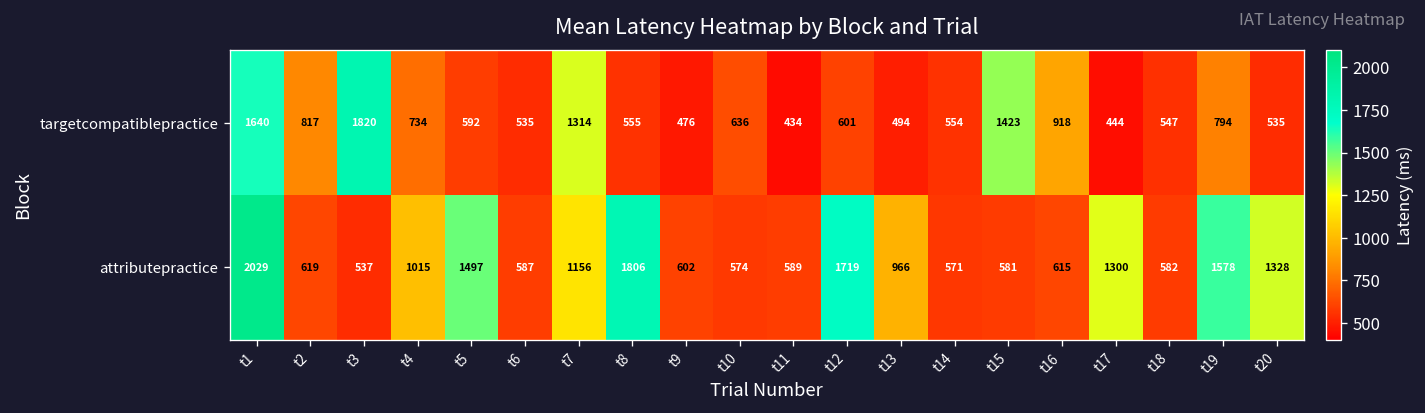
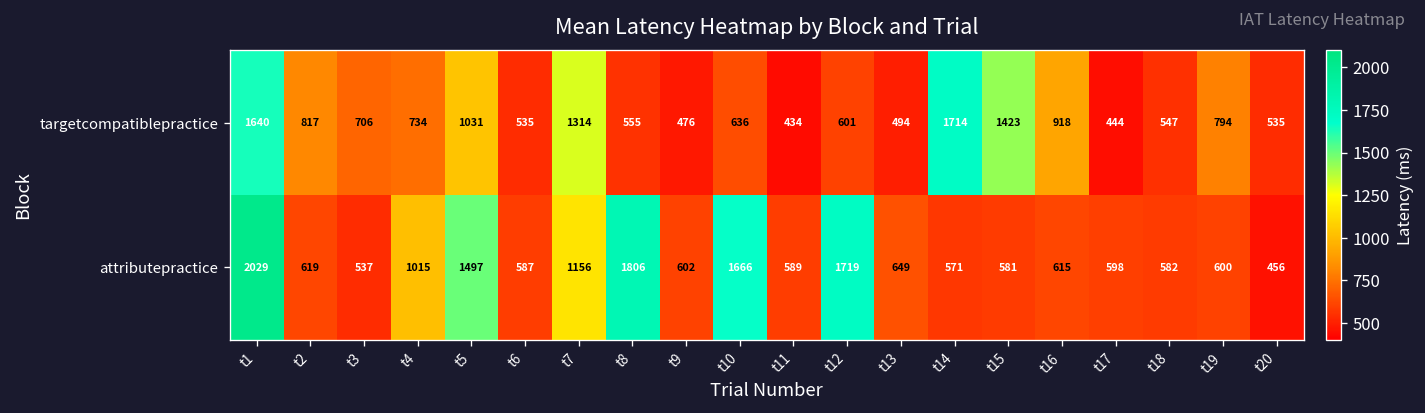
  {
    "targetcompatiblepractice": {
      "t1": 1640,
      "t2": 817,
-     "t3": 1820,
+     "t3": 706,
      "t4": 734,
-     "t5": 592,
+     "t5": 1031,
      "t6": 535,
      "t7": 1314,
      "t8": 555,
      "t9": 476,
      "t10": 636,
      "t11": 434,
      "t12": 601,
      "t13": 494,
-     "t14": 554,
+     "t14": 1714,
      "t15": 1423,
      "t16": 918,
      "t17": 444,
      "t18": 547,
      "t19": 794,
      "t20": 535
    },
    "attributepractice": {
      "t1": 2029,
      "t2": 619,
      "t3": 537,
      "t4": 1015,
      "t5": 1497,
      "t6": 587,
      "t7": 1156,
      "t8": 1806,
      "t9": 602,
-     "t10": 574,
+     "t10": 1666,
      "t11": 589,
      "t12": 1719,
-     "t13": 966,
+     "t13": 649,
      "t14": 571,
      "t15": 581,
      "t16": 615,
-     "t17": 1300,
+     "t17": 598,
      "t18": 582,
-     "t19": 1578,
-     "t20": 1328
+     "t19": 600,
+     "t20": 456
    }
  }
